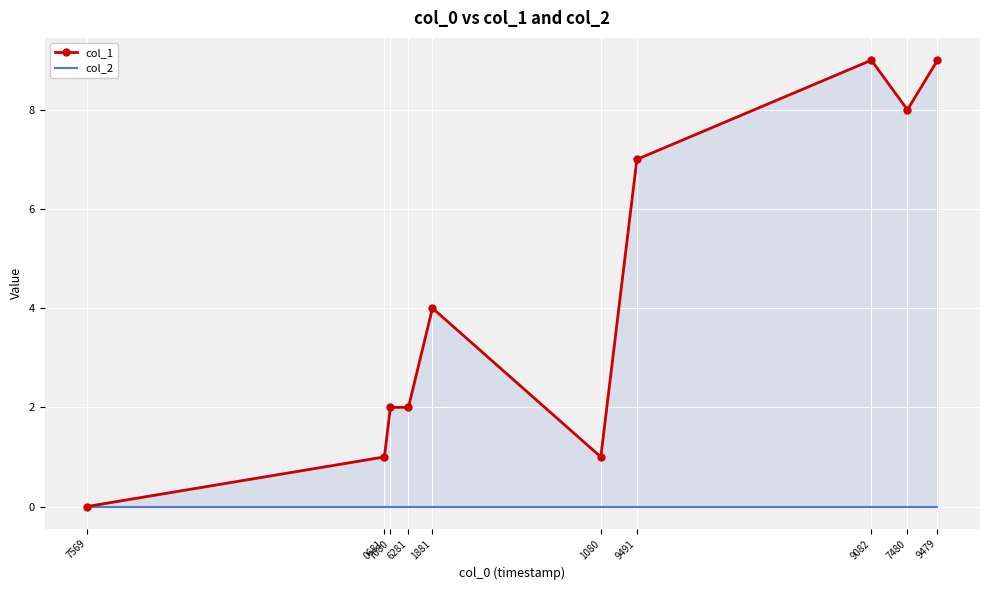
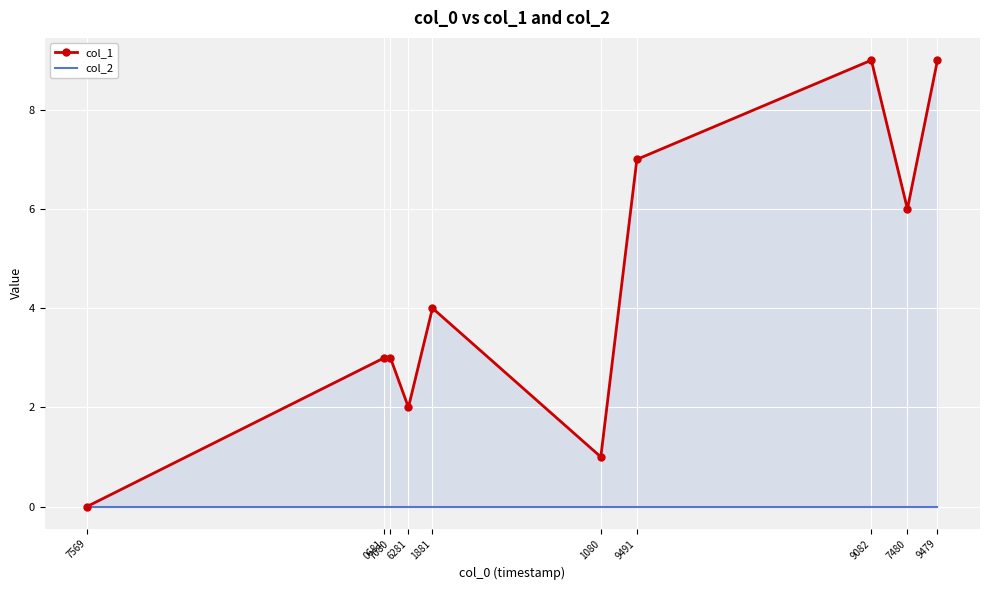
  {
    "col_1": {
-     "0681": 1,
-     "7080": 2,
+     "0681": 3,
+     "7080": 3,
      "6281": 2,
      "1881": 4,
      "1080": 1,
      "9491": 7,
      "9082": 9,
-     "7480": 8,
+     "7480": 6,
      "9479": 9
    },
    "col_2": {
      "0681": 0,
      "7080": 0,
      "6281": 0,
      "1881": 0,
      "1080": 0,
      "9491": 0,
      "9082": 0,
      "7480": 0,
      "9479": 0
    }
  }
